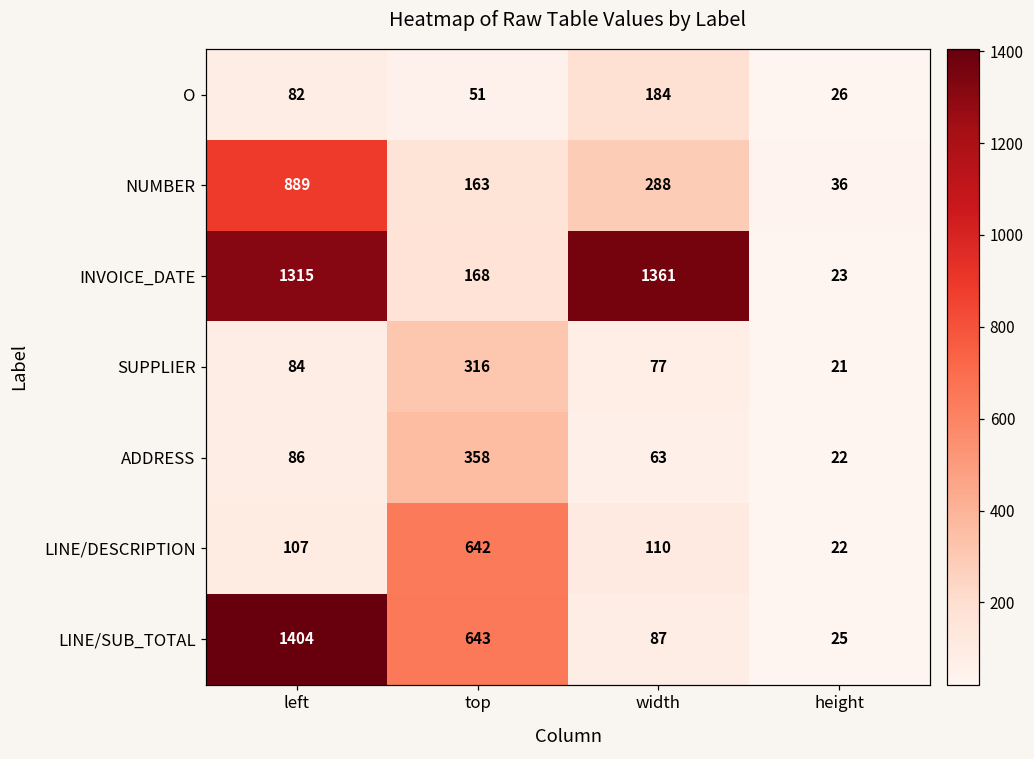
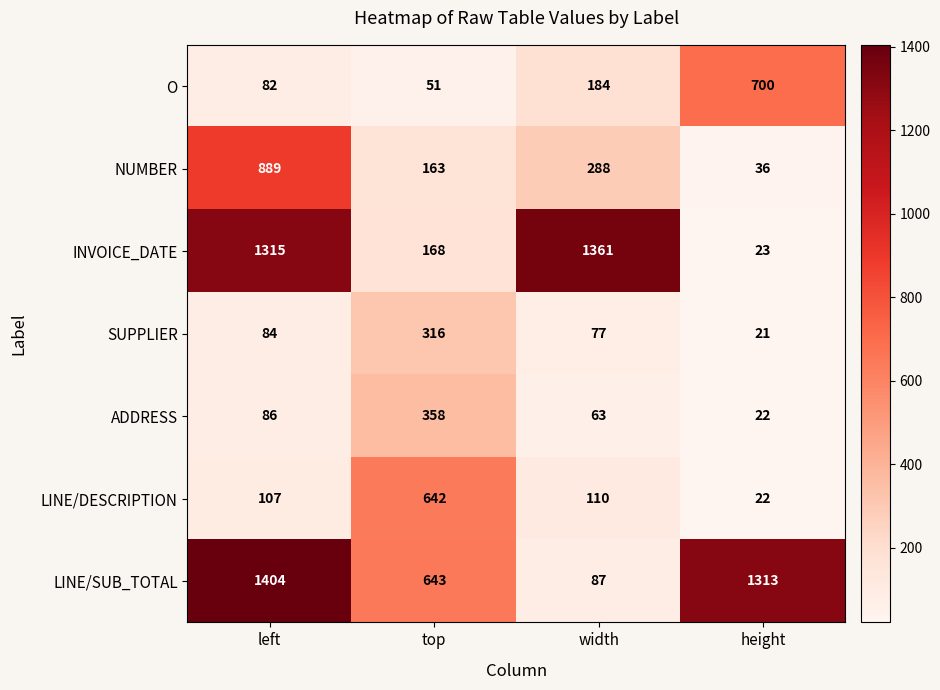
  {
    "O": {
      "left": 82,
      "top": 51,
      "width": 184,
-     "height": 26
+     "height": 700
    },
    "NUMBER": {
      "left": 889,
      "top": 163,
      "width": 288,
      "height": 36
    },
    "INVOICE_DATE": {
      "left": 1315,
      "top": 168,
      "width": 1361,
      "height": 23
    },
    "SUPPLIER": {
      "left": 84,
      "top": 316,
      "width": 77,
      "height": 21
    },
    "ADDRESS": {
      "left": 86,
      "top": 358,
      "width": 63,
      "height": 22
    },
    "LINE/DESCRIPTION": {
      "left": 107,
      "top": 642,
      "width": 110,
      "height": 22
    },
    "LINE/SUB_TOTAL": {
      "left": 1404,
      "top": 643,
      "width": 87,
-     "height": 25
+     "height": 1313
    }
  }
